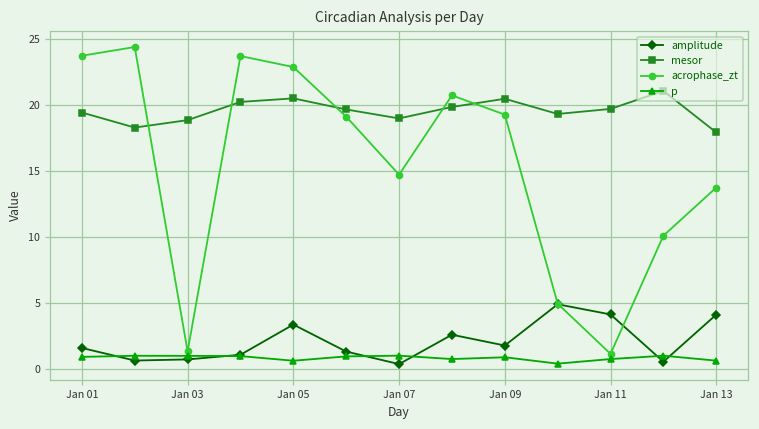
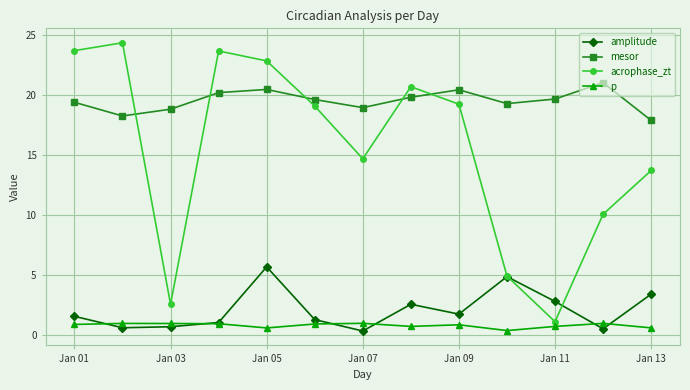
  {
    "amplitude": {
      "Jan 01": 1.6,
      "Jan 03": 0.7,
-     "Jan 05": 3.4,
+     "Jan 05": 5.7,
      "Jan 07": 0.4,
      "Jan 09": 1.8,
-     "Jan 11": 4.1,
-     "Jan 13": 4.1
+     "Jan 11": 2.8,
+     "Jan 13": 3.4
    },
    "acrophase_zt": {
      "Jan 01": 23.7,
-     "Jan 03": 1.3,
+     "Jan 03": 2.6,
      "Jan 05": 22.9,
      "Jan 07": 14.7,
      "Jan 09": 19.3,
      "Jan 11": 1.1,
      "Jan 13": 13.7
    }
  }
